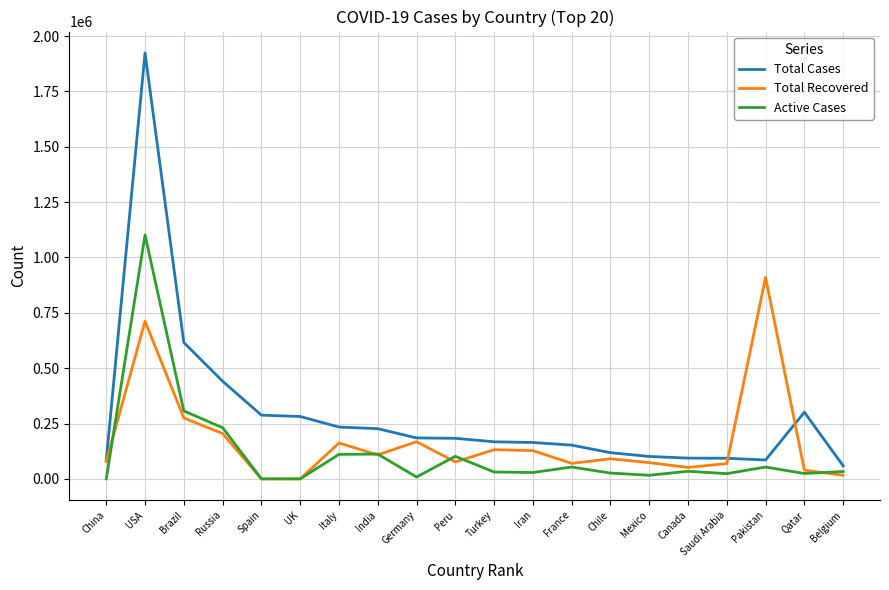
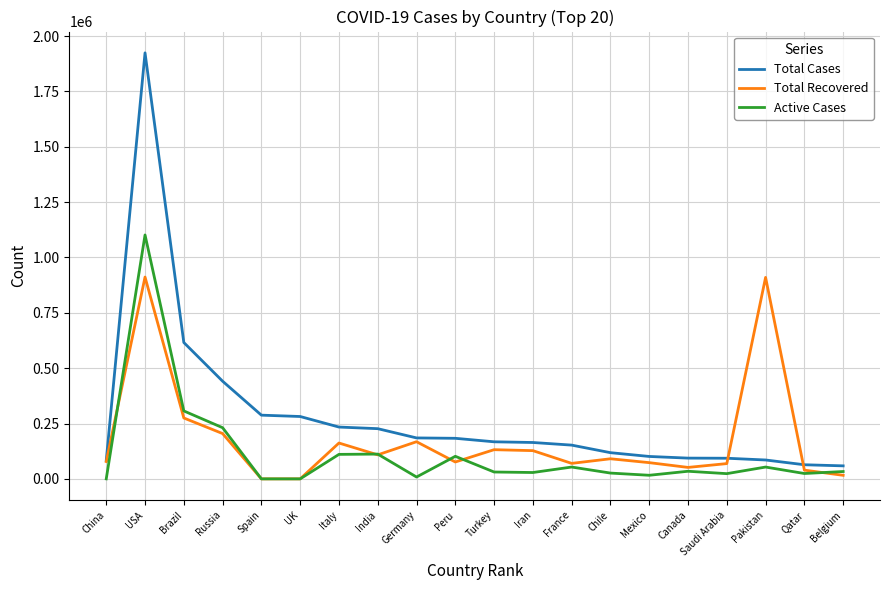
  {
    "Total Cases": {
      "USA": 1920000,
      "Brazil": 620000,
      "Russia": 440000,
      "Spain": 290000,
      "UK": 280000,
      "Italy": 230000,
      "India": 230000,
      "Germany": 180000,
      "Peru": 180000,
      "Turkey": 170000,
      "Iran": 160000,
      "France": 150000,
      "Chile": 120000,
      "Mexico": 100000,
      "Canada": 90000,
      "Saudi Arabia": 90000,
      "Pakistan": 90000,
-     "Qatar": 300000,
+     "Qatar": 60000,
      "Belgium": 60000
    },
    "Total Recovered": {
-     "USA": 710000,
+     "USA": 910000,
      "Brazil": 270000,
      "Russia": 200000,
      "Italy": 160000,
      "Germany": 170000,
      "Peru": 80000,
      "Turkey": 130000,
      "Iran": 130000,
      "France": 70000,
      "Chile": 90000,
      "Mexico": 70000,
      "Canada": 50000,
      "Saudi Arabia": 70000,
      "Pakistan": 910000,
      "Qatar": 40000,
      "Belgium": 20000
    },
    "Active Cases": {
      "China": 0,
      "USA": 1100000,
      "Brazil": 310000,
      "Russia": 230000,
      "Italy": 110000,
      "Germany": 10000,
      "Peru": 100000,
      "Turkey": 30000,
      "Iran": 30000,
      "France": 50000,
      "Chile": 30000,
      "Mexico": 20000,
      "Canada": 30000,
      "Saudi Arabia": 20000,
      "Pakistan": 50000,
      "Qatar": 20000,
      "Belgium": 30000
    }
  }
